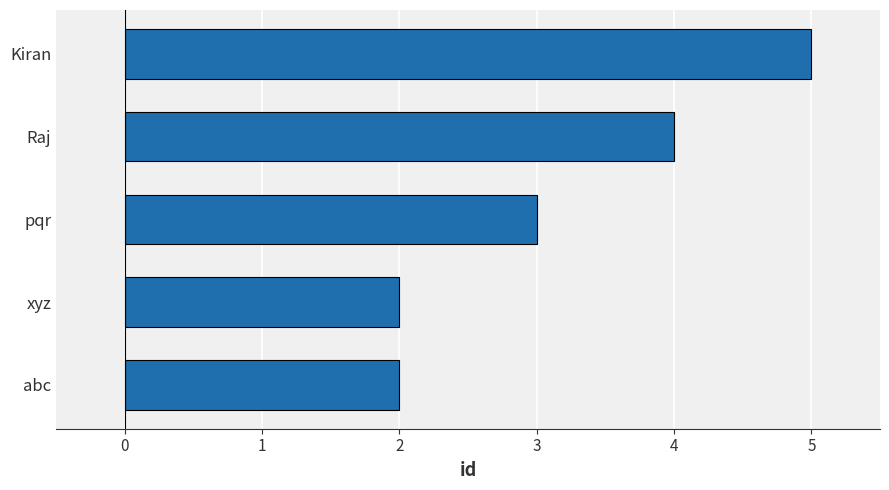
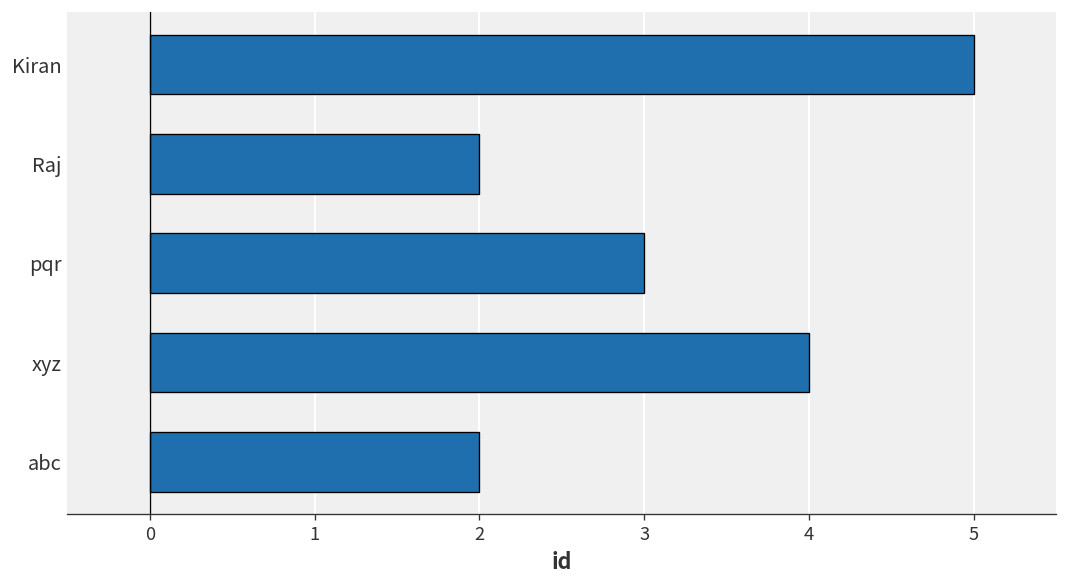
  {
    "Kiran": 5,
-   "Raj": 4,
+   "Raj": 2,
    "pqr": 3,
-   "xyz": 2,
+   "xyz": 4,
    "abc": 2
  }
